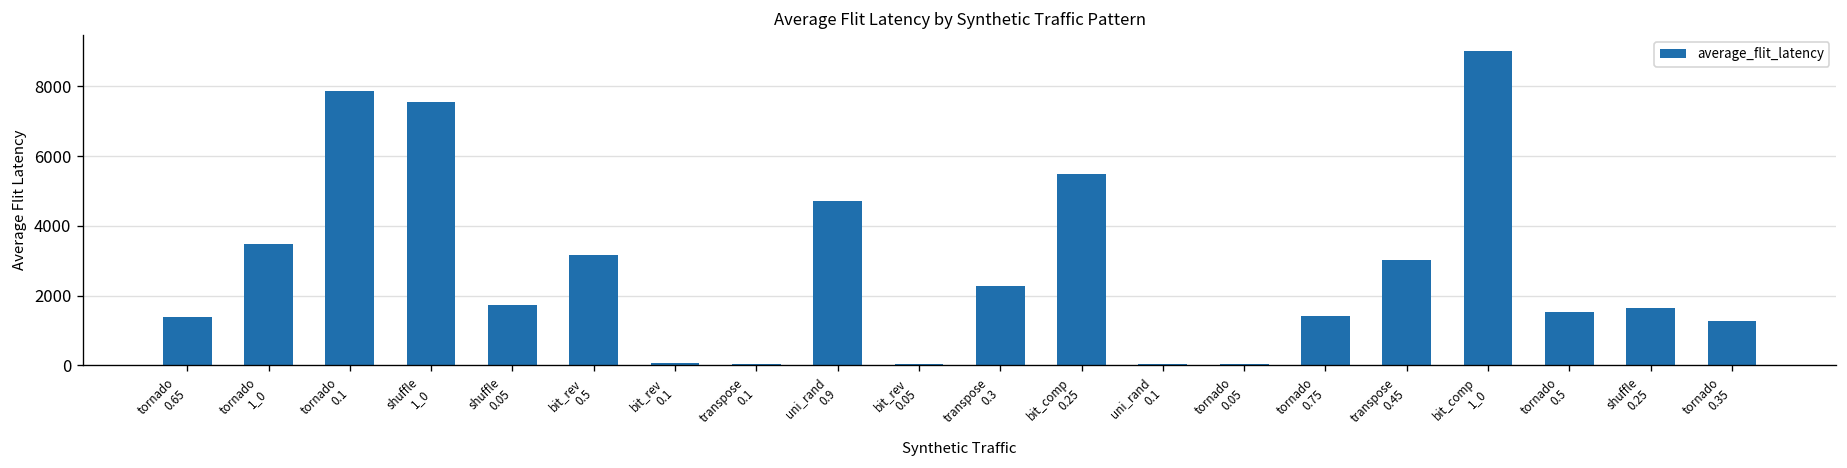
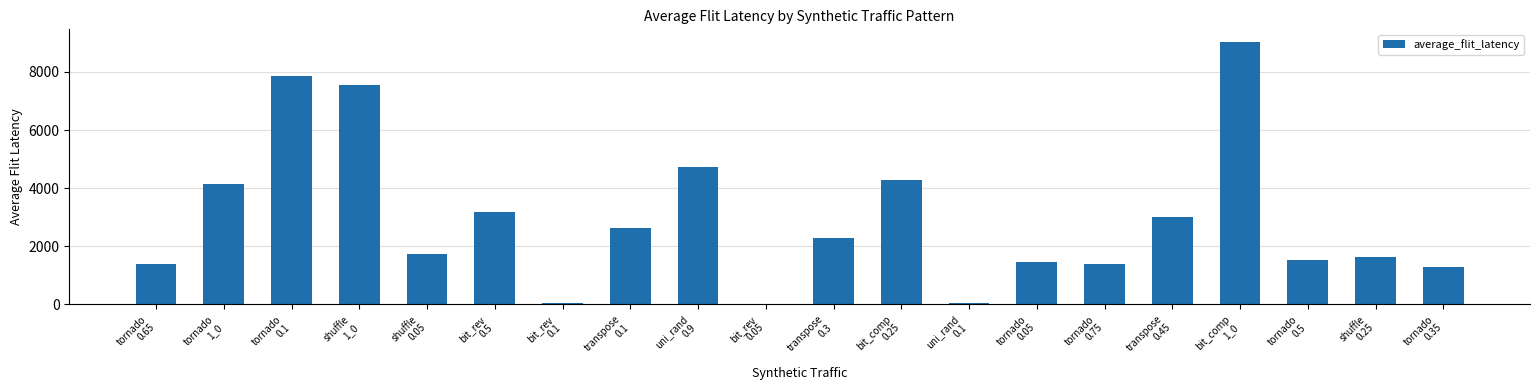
  {
    "tornado 0.65": 1400,
-   "tornado 1_0": 3500,
+   "tornado 1_0": 4100,
    "tornado 0.1": 7900,
    "shuffle 1_0": 7500,
    "shuffle 0.05": 1700,
    "bit_rev 0.5": 3200,
-   "transpose 0.1": 0,
+   "transpose 0.1": 2600,
    "uni_rand 0.9": 4700,
    "transpose 0.3": 2300,
-   "bit_comp 0.25": 5500,
-   "tornado 0.05": 0,
+   "bit_comp 0.25": 4300,
+   "tornado 0.05": 1400,
    "tornado 0.75": 1400,
    "transpose 0.45": 3000,
    "bit_comp 1_0": 9000,
    "tornado 0.5": 1500,
    "shuffle 0.25": 1600,
    "tornado 0.35": 1300
  }
